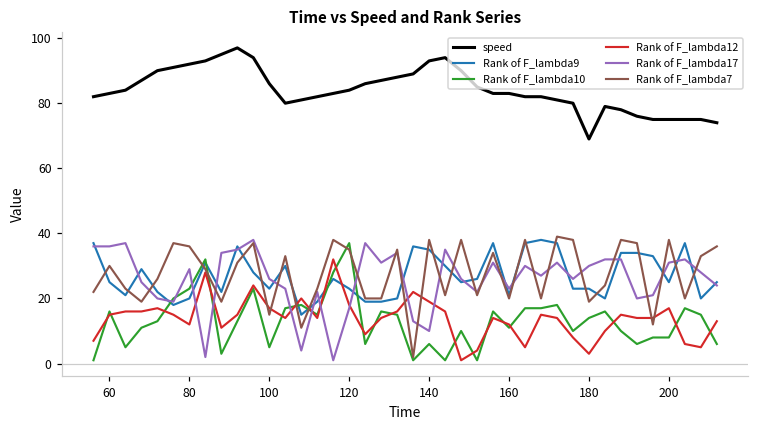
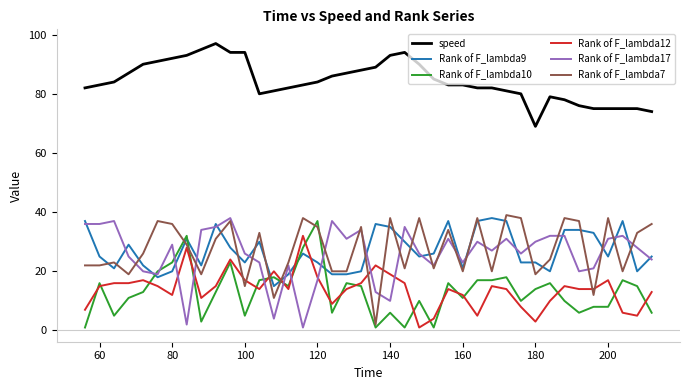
  {
    "speed": {
      "60": 83,
      "80": 92,
-     "100": 86,
+     "100": 94,
      "120": 84,
      "140": 93,
      "160": 83,
      "180": 69,
      "200": 75
    },
    "Rank of F_lambda9": {
      "60": 25,
      "80": 20,
      "100": 23,
      "120": 23,
      "140": 35,
      "160": 21,
      "180": 23,
      "200": 25
    },
    "Rank of F_lambda10": {
      "60": 16,
      "80": 23,
      "100": 5,
      "120": 37,
      "140": 6,
      "160": 11,
      "180": 14,
      "200": 8
    },
    "Rank of F_lambda12": {
      "60": 15,
      "80": 12,
      "100": 17,
      "120": 18,
      "140": 19,
      "160": 12,
      "180": 3,
      "200": 17
    },
    "Rank of F_lambda17": {
      "60": 36,
      "80": 29,
      "100": 26,
      "120": 17,
      "140": 10,
      "160": 23,
      "180": 30,
      "200": 31
    },
    "Rank of F_lambda7": {
-     "60": 30,
+     "60": 22,
      "80": 36,
      "100": 15,
      "120": 35,
      "140": 38,
      "160": 20,
      "180": 19,
      "200": 38
    }
  }
